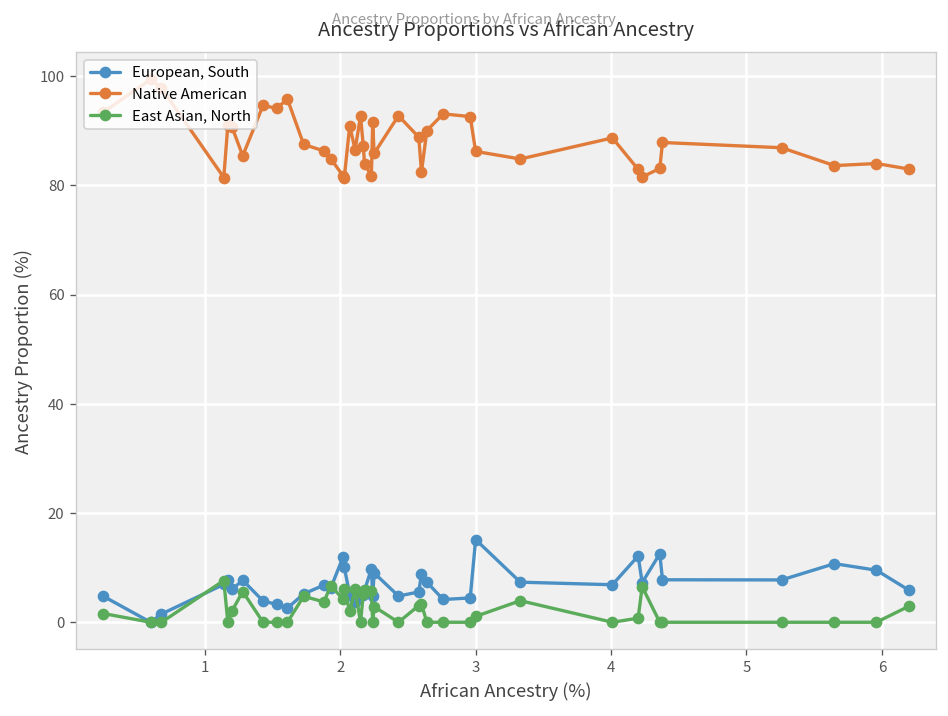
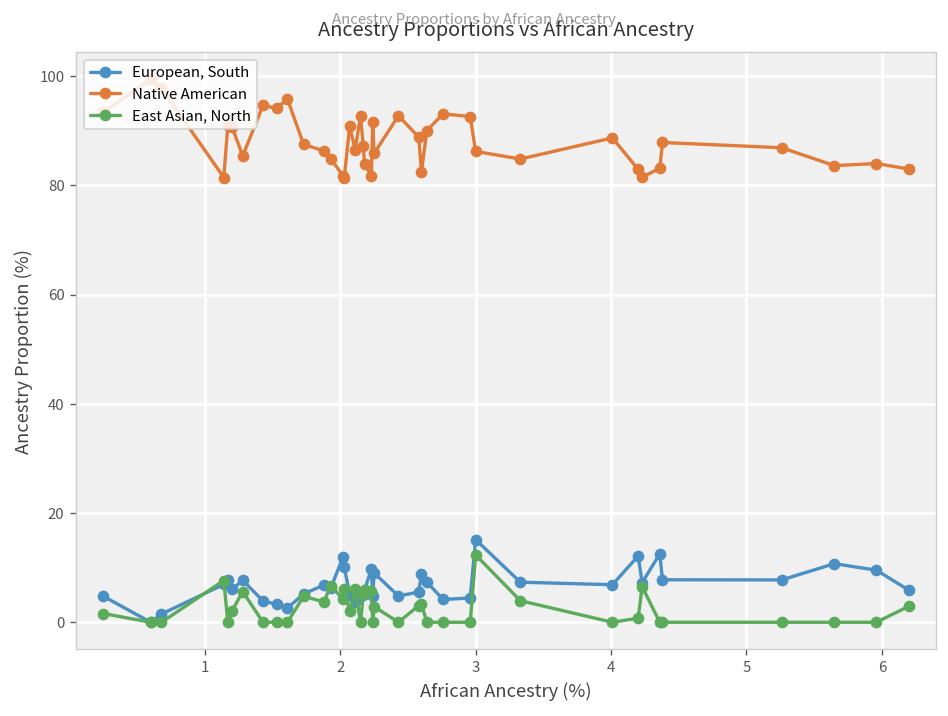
  {
    "European, South": {
      "3": 15
    },
    "Native American": {
      "3": 86
    },
    "East Asian, North": {
-     "3": 1
+     "3": 12
    }
  }
